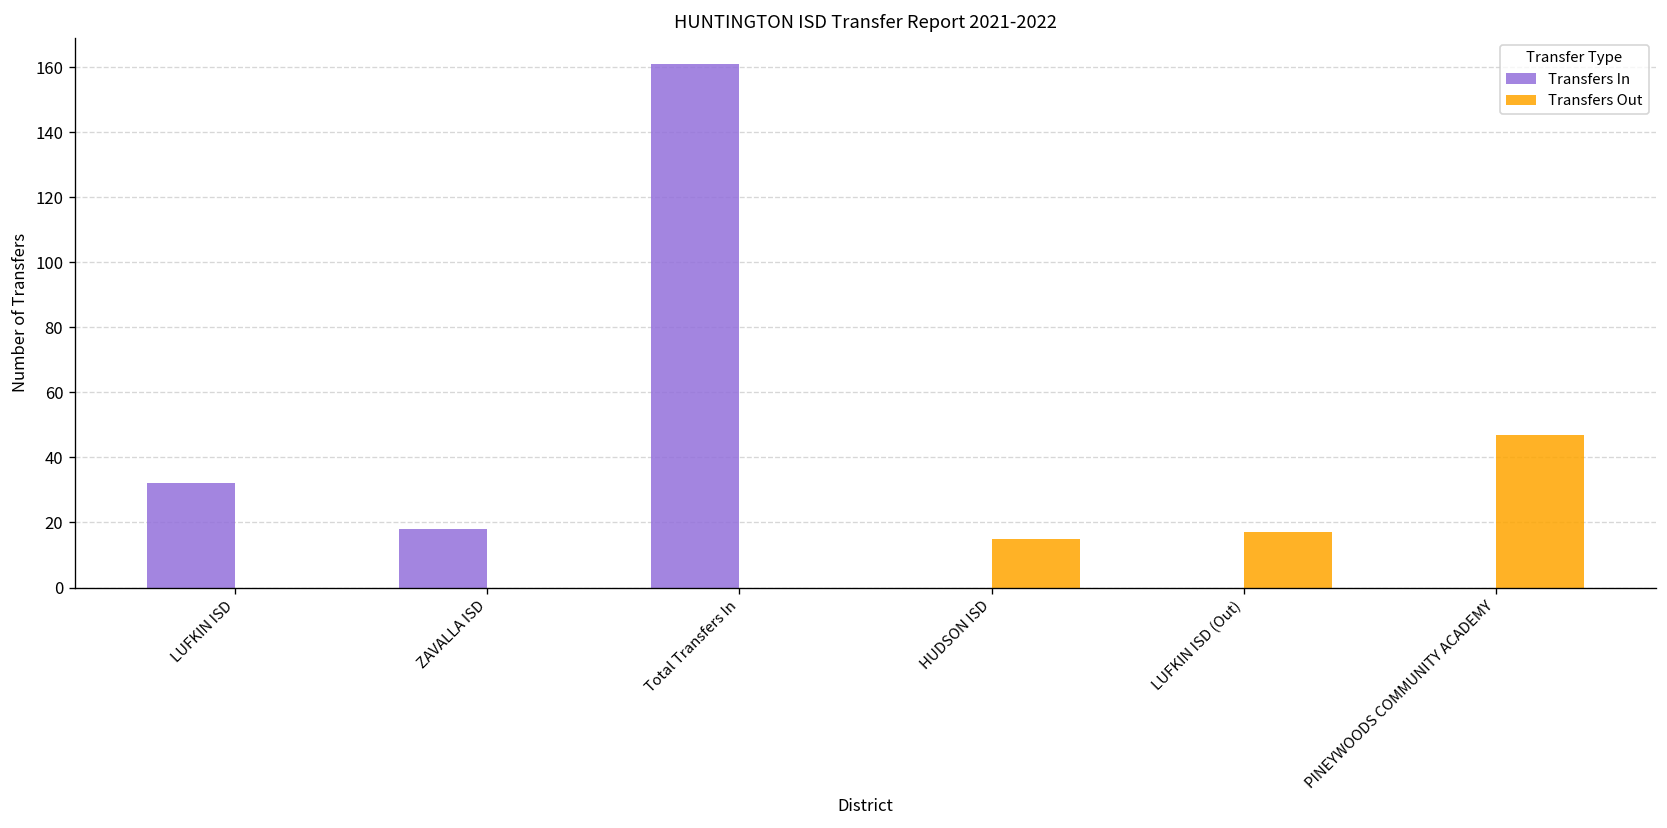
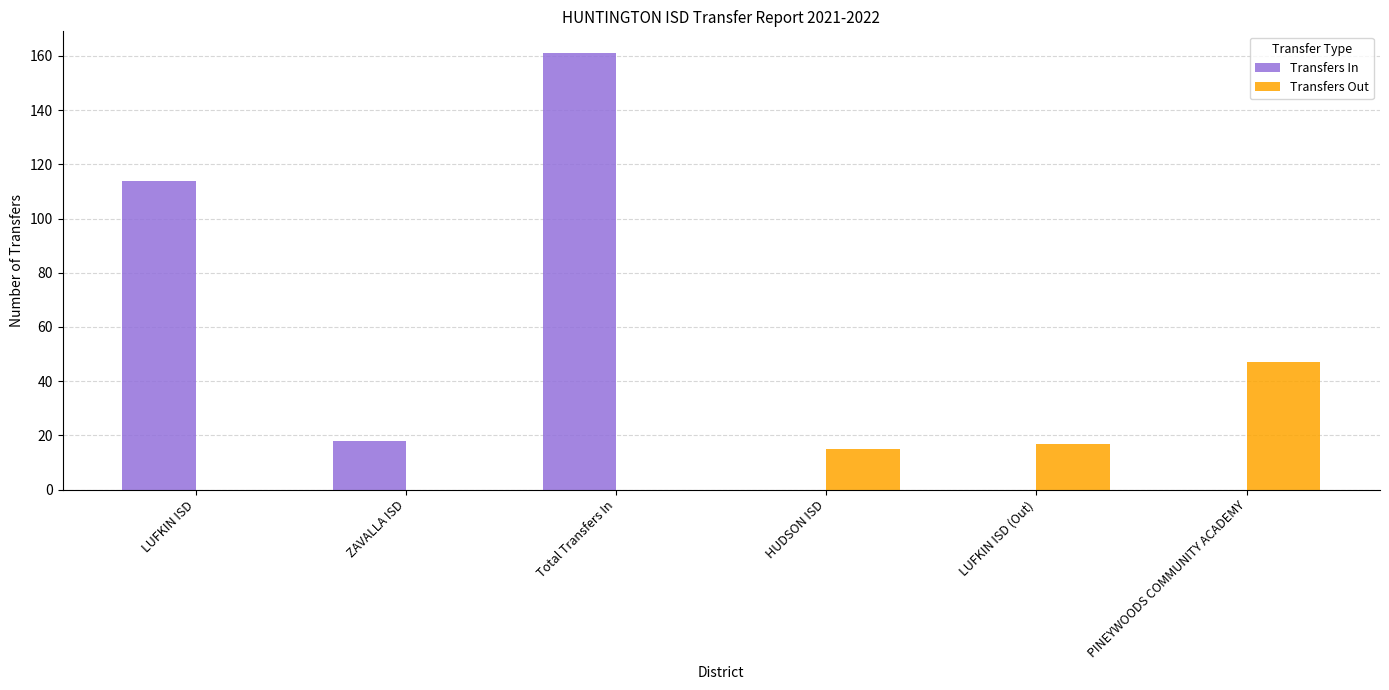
  {
    "Transfers In": {
-     "LUFKIN ISD": 32,
+     "LUFKIN ISD": 114,
      "ZAVALLA ISD": 18,
      "Total Transfers In": 161,
      "HUDSON ISD": 0,
      "LUFKIN ISD (Out)": 0,
      "PINEYWOODS COMMUNITY ACADEMY": 0
    },
    "Transfers Out": {
      "LUFKIN ISD": 0,
      "ZAVALLA ISD": 0,
      "Total Transfers In": 0,
      "HUDSON ISD": 15,
      "LUFKIN ISD (Out)": 17,
      "PINEYWOODS COMMUNITY ACADEMY": 47
    }
  }
